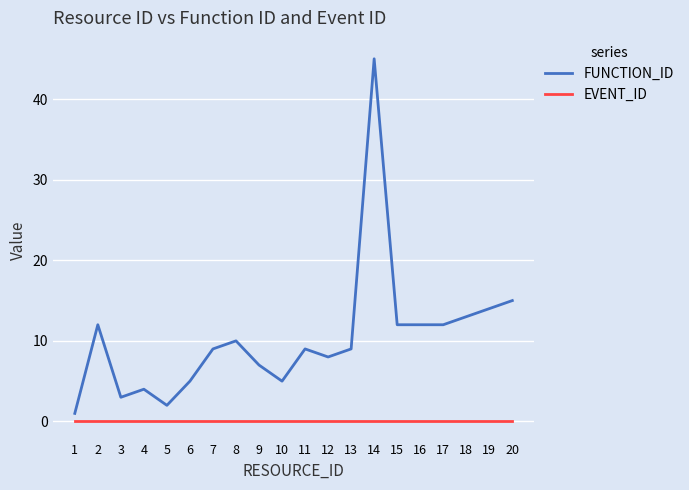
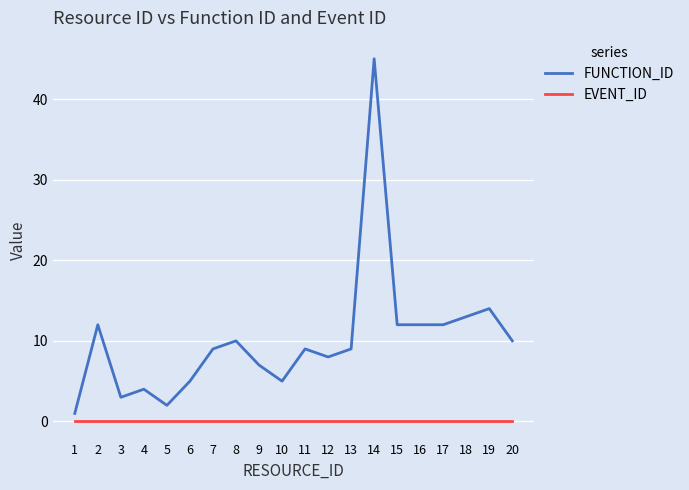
  {
    "FUNCTION_ID": {
      "1": 1,
      "2": 12,
      "3": 3,
      "4": 4,
      "5": 2,
      "6": 5,
      "7": 9,
      "8": 10,
      "9": 7,
      "10": 5,
      "11": 9,
      "12": 8,
      "13": 9,
      "14": 45,
      "15": 12,
      "16": 12,
      "17": 12,
      "18": 13,
      "19": 14,
-     "20": 15
+     "20": 10
    },
    "EVENT_ID": {
      "1": 0,
      "2": 0,
      "3": 0,
      "4": 0,
      "5": 0,
      "6": 0,
      "7": 0,
      "8": 0,
      "9": 0,
      "10": 0,
      "11": 0,
      "12": 0,
      "13": 0,
      "14": 0,
      "15": 0,
      "16": 0,
      "17": 0,
      "18": 0,
      "19": 0,
      "20": 0
    }
  }
